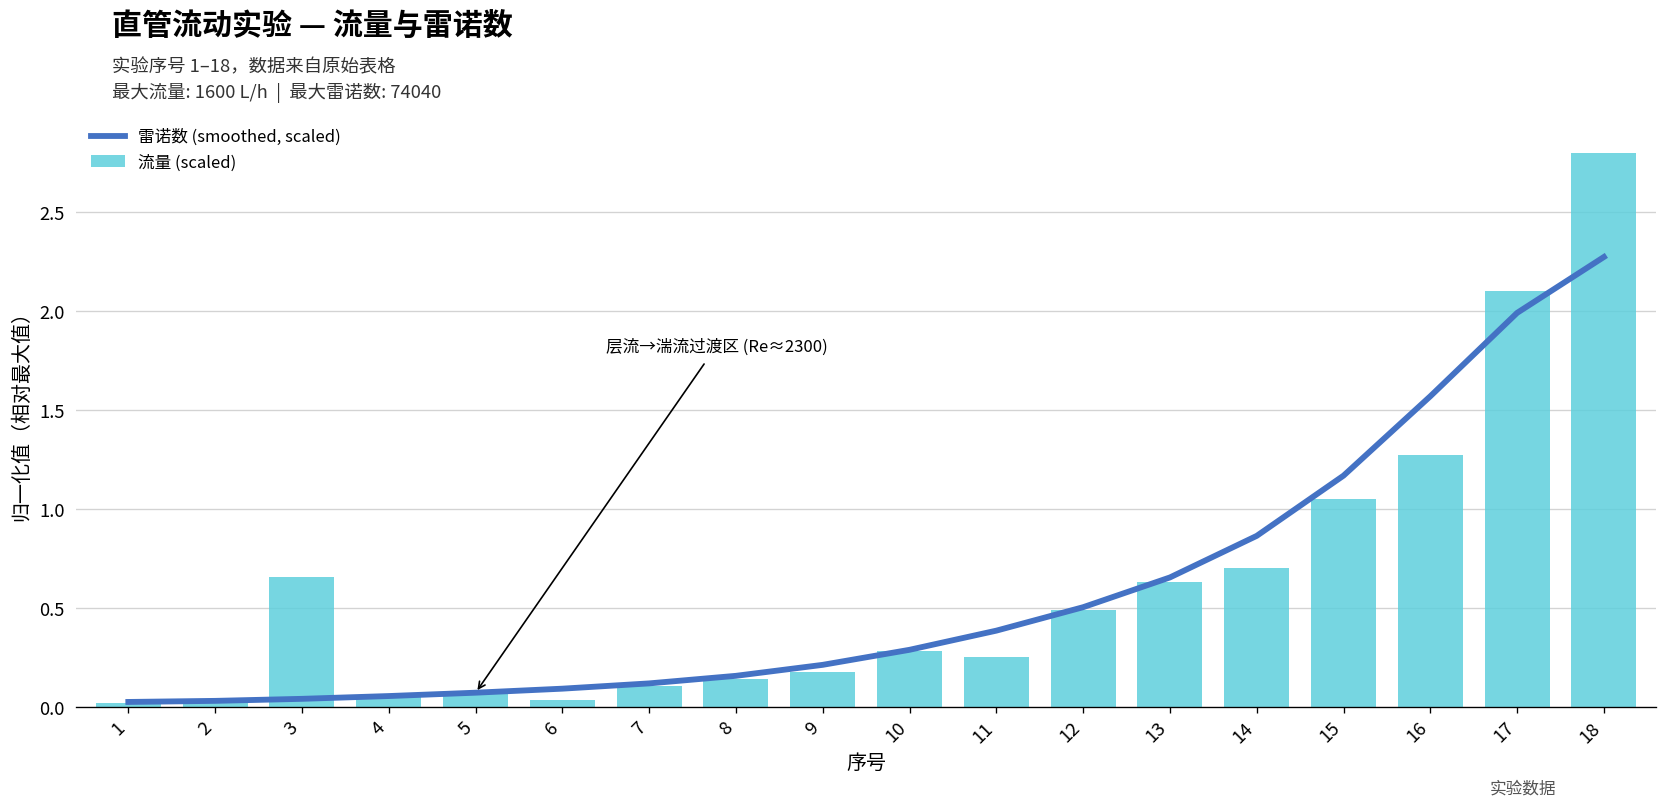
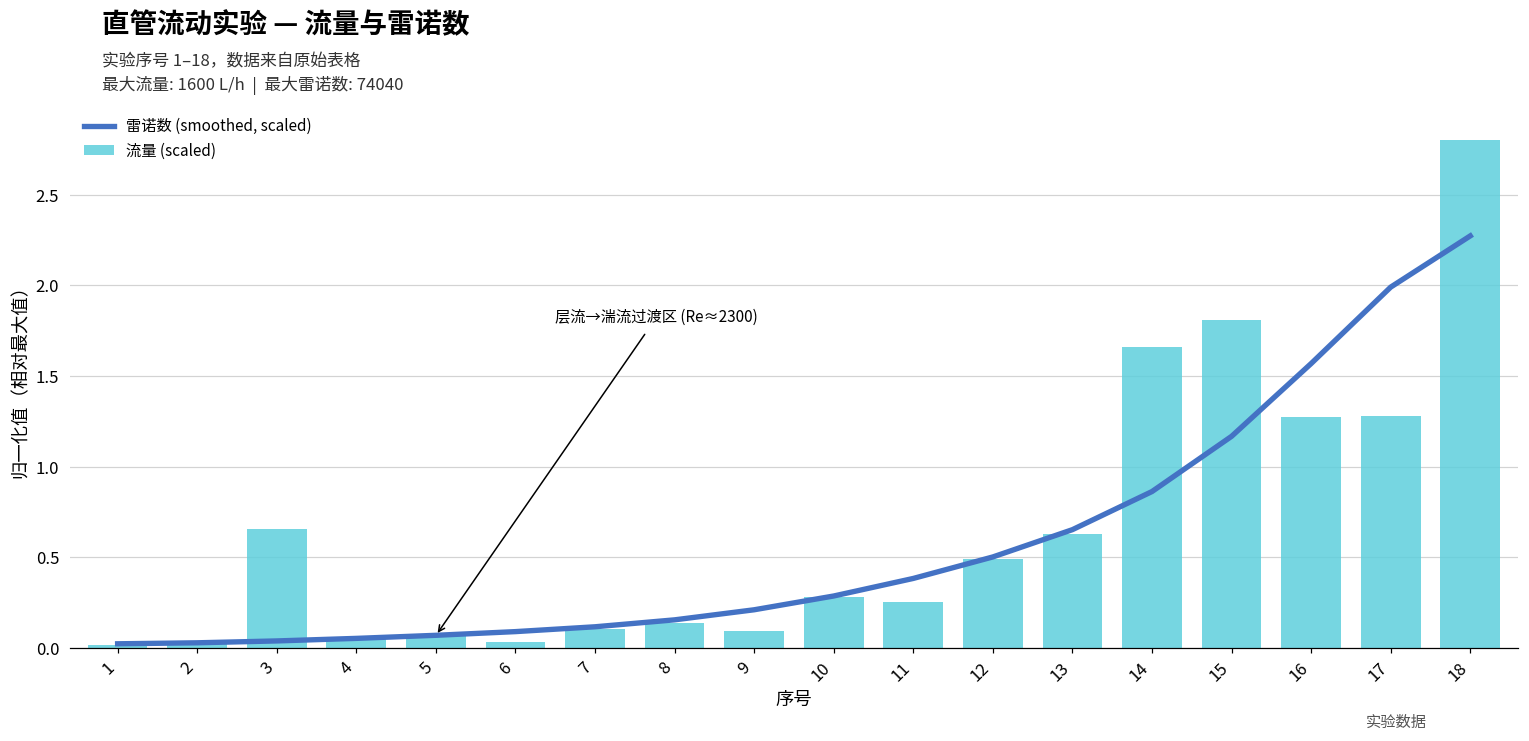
  {
    "雷诺数 (smoothed, scaled)": {
      "1": 0.02,
      "2": 0.03,
      "3": 0.04,
      "4": 0.05,
      "5": 0.07,
      "10": 0.29,
      "11": 0.38,
      "12": 0.50,
      "13": 0.65,
      "14": 0.86,
      "15": 1.17,
      "16": 1.57,
      "17": 1.99,
      "18": 2.27
    },
    "流量 (scaled)": {
      "1": 0.02,
      "2": 0.02,
      "3": 0.66,
      "4": 0.05,
      "5": 0.07,
      "6": 0.03,
-     "9": 0.18,
+     "9": 0.10,
      "10": 0.28,
      "11": 0.25,
      "12": 0.49,
      "13": 0.63,
-     "14": 0.70,
-     "15": 1.05,
+     "14": 1.66,
+     "15": 1.81,
      "16": 1.27,
-     "17": 2.10,
+     "17": 1.28,
      "18": 2.80
    }
  }
